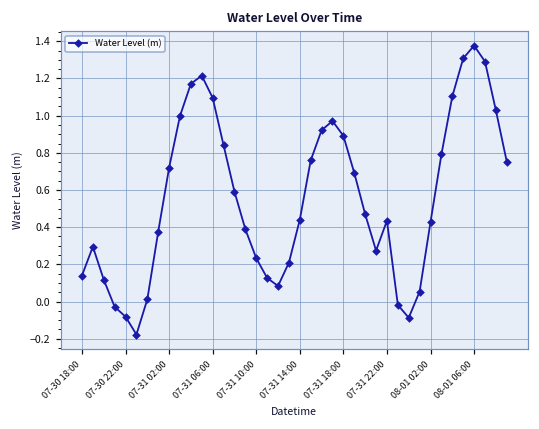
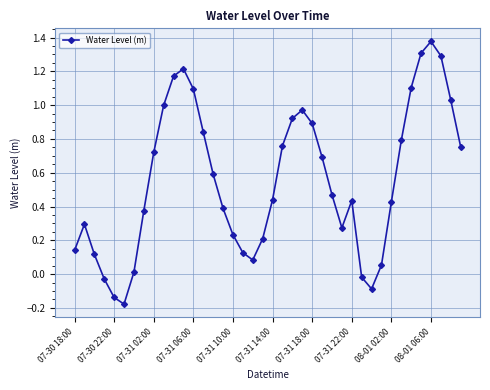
  {
    "07-30 18:00": 0.14,
-   "07-30 22:00": -0.08,
+   "07-30 22:00": -0.14,
    "07-31 02:00": 0.72,
    "07-31 06:00": 1.10,
    "07-31 10:00": 0.23,
    "07-31 14:00": 0.44,
    "07-31 18:00": 0.89,
    "07-31 22:00": 0.44,
    "08-01 02:00": 0.43,
    "08-01 06:00": 1.38
  }
